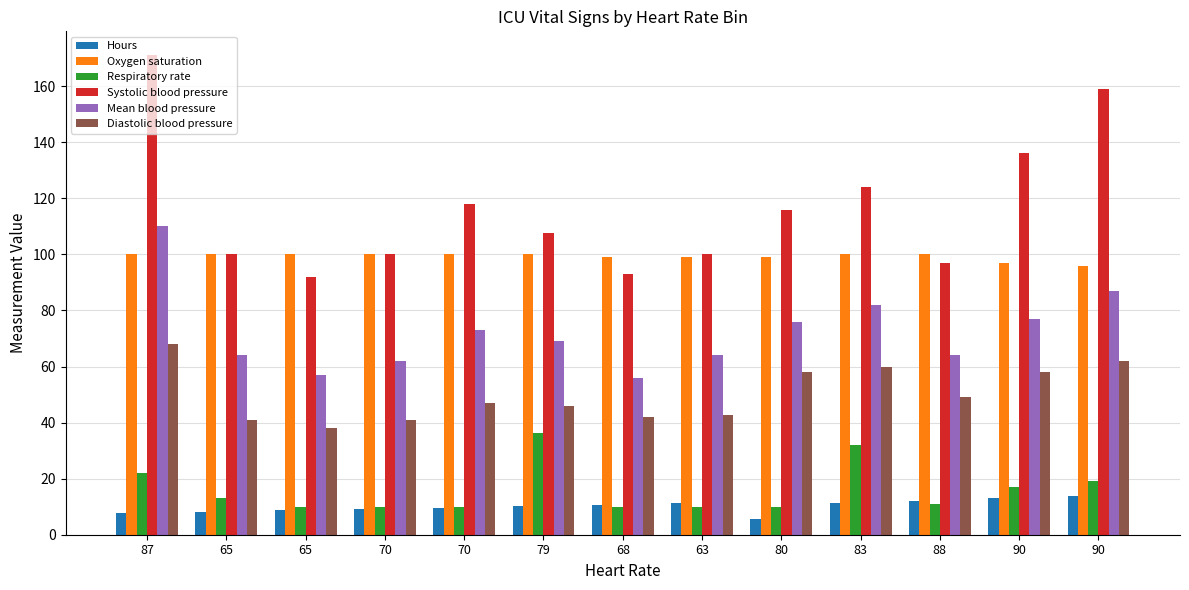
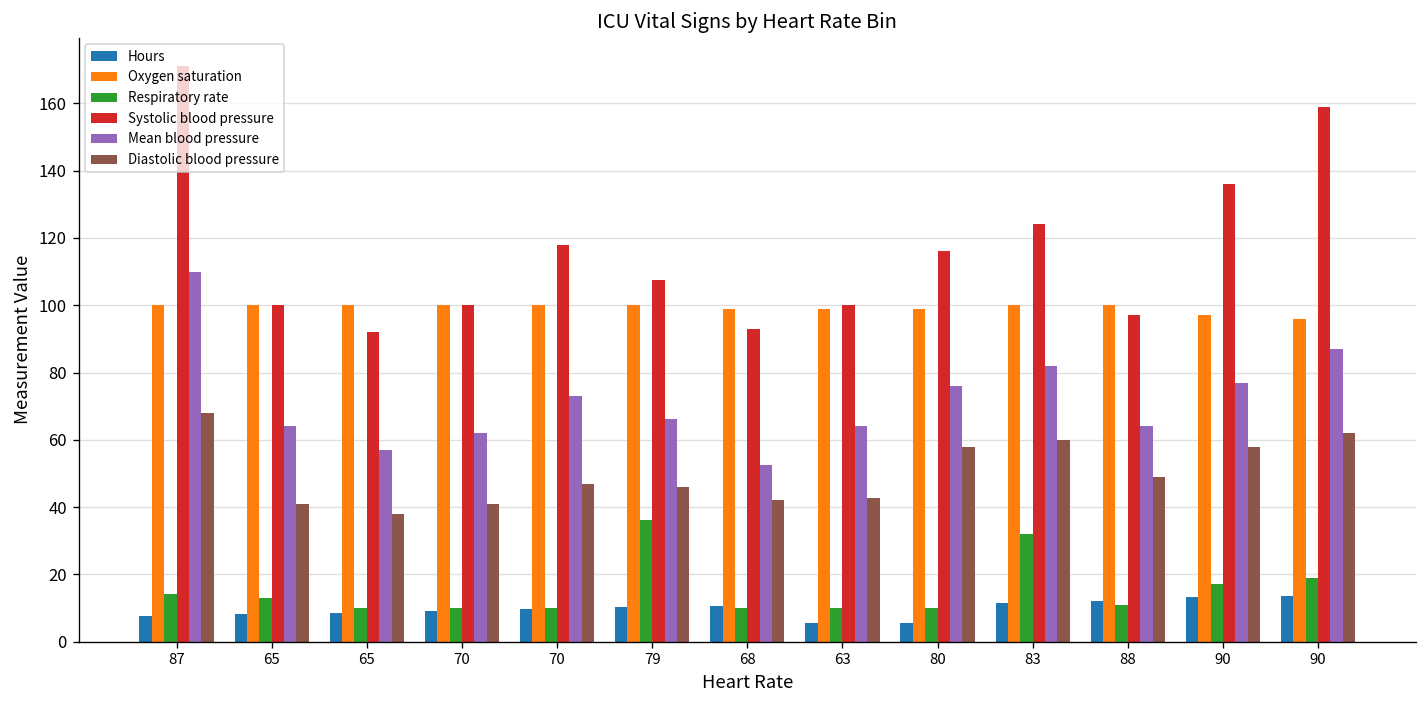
  {
    "Hours": {
      "87": 8,
      "79": 10,
      "68": 11,
-     "63": 11,
+     "63": 6,
      "80": 6,
      "83": 11,
      "88": 12
    },
    "Oxygen saturation": {
      "87": 100,
      "79": 100,
      "68": 99,
      "63": 99,
      "80": 99,
      "83": 100,
      "88": 100
    },
    "Respiratory rate": {
-     "87": 22,
+     "87": 14,
      "79": 36,
      "68": 10,
      "63": 10,
      "80": 10,
      "83": 32,
      "88": 11
    },
    "Systolic blood pressure": {
      "79": 108,
      "68": 93,
      "63": 100,
      "80": 116,
      "83": 124,
      "88": 97
    },
    "Mean blood pressure": {
      "87": 110,
-     "79": 69,
-     "68": 56,
+     "79": 66,
+     "68": 53,
      "63": 64,
      "80": 76,
      "83": 82,
      "88": 64
    },
    "Diastolic blood pressure": {
      "87": 68,
      "79": 46,
      "68": 42,
      "63": 43,
      "80": 58,
      "83": 60,
      "88": 49
    }
  }
